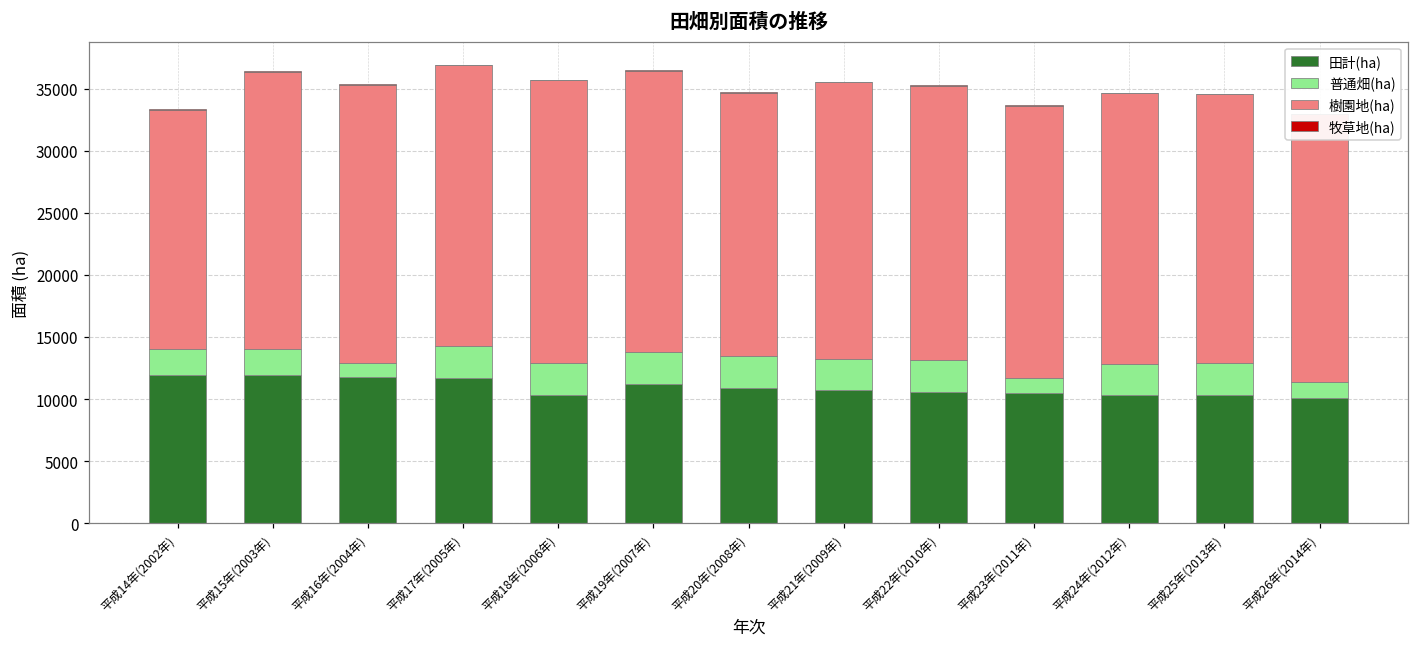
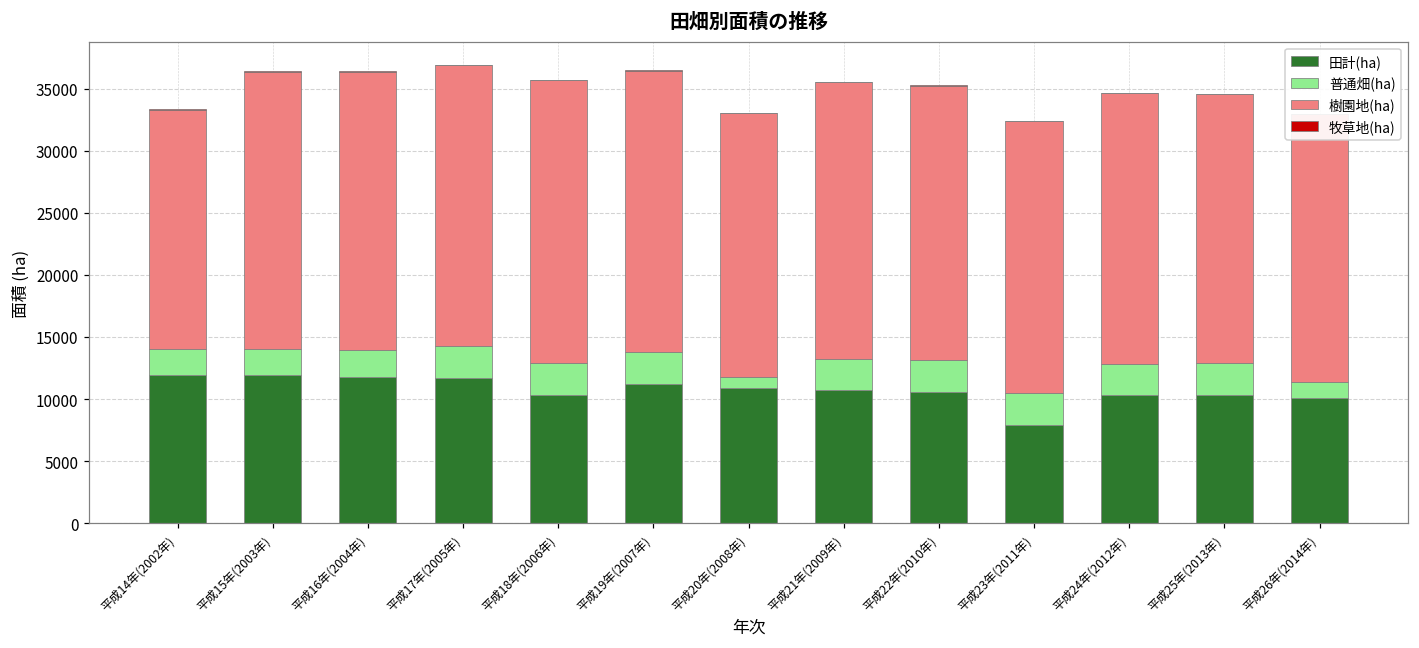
  {
    "田計(ha)": {
      "平成14年(2002年)": 11900,
      "平成15年(2003年)": 11900,
      "平成16年(2004年)": 11800,
      "平成17年(2005年)": 11700,
      "平成18年(2006年)": 10300,
      "平成19年(2007年)": 11200,
      "平成20年(2008年)": 10900,
      "平成21年(2009年)": 10700,
      "平成22年(2010年)": 10600,
-     "平成23年(2011年)": 10500,
+     "平成23年(2011年)": 7900,
      "平成24年(2012年)": 10300,
      "平成25年(2013年)": 10300,
      "平成26年(2014年)": 10100
    },
    "普通畑(ha)": {
      "平成14年(2002年)": 2200,
      "平成15年(2003年)": 2200,
-     "平成16年(2004年)": 1100,
+     "平成16年(2004年)": 2200,
      "平成17年(2005年)": 2600,
      "平成18年(2006年)": 2600,
      "平成19年(2007年)": 2600,
-     "平成20年(2008年)": 2500,
+     "平成20年(2008年)": 900,
      "平成21年(2009年)": 2500,
      "平成22年(2010年)": 2600,
-     "平成23年(2011年)": 1200,
+     "平成23年(2011年)": 2600,
      "平成24年(2012年)": 2500,
      "平成25年(2013年)": 2600,
      "平成26年(2014年)": 1300
    },
    "樹園地(ha)": {
      "平成14年(2002年)": 19200,
      "平成15年(2003年)": 22300,
      "平成16年(2004年)": 22400,
      "平成17年(2005年)": 22600,
      "平成18年(2006年)": 22800,
      "平成19年(2007年)": 22700,
      "平成20年(2008年)": 21200,
      "平成21年(2009年)": 22300,
      "平成22年(2010年)": 22100,
      "平成23年(2011年)": 21900,
      "平成24年(2012年)": 21800,
      "平成25年(2013年)": 21700
    }
  }
